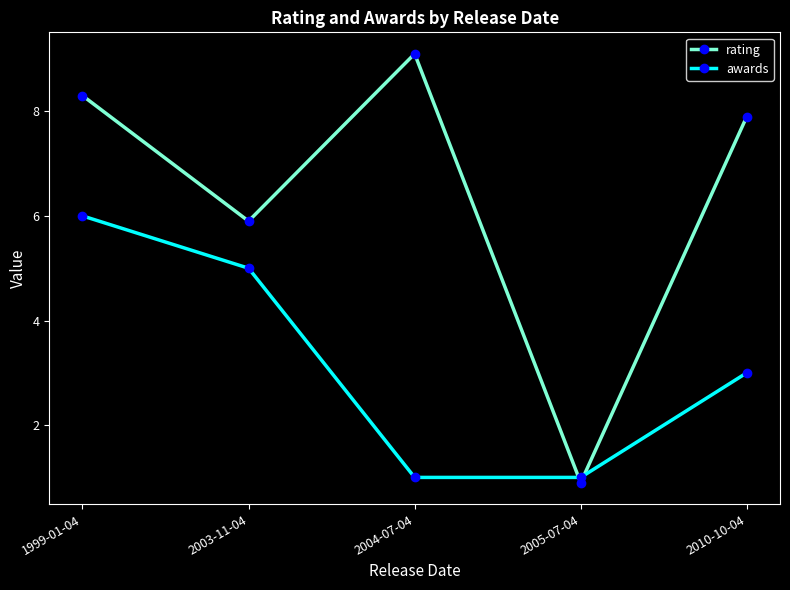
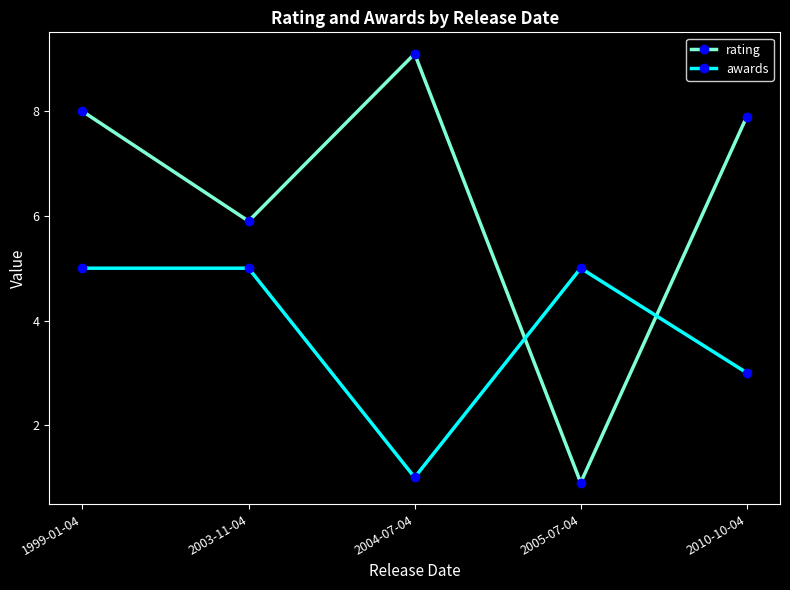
  {
    "rating": {
-     "1999-01-04": 8.3,
+     "1999-01-04": 8.0,
      "2003-11-04": 5.9,
      "2004-07-04": 9.1,
      "2005-07-04": 0.9,
      "2010-10-04": 7.9
    },
    "awards": {
-     "1999-01-04": 6,
+     "1999-01-04": 5,
      "2003-11-04": 5,
      "2004-07-04": 1,
-     "2005-07-04": 1,
+     "2005-07-04": 5,
      "2010-10-04": 3
    }
  }
